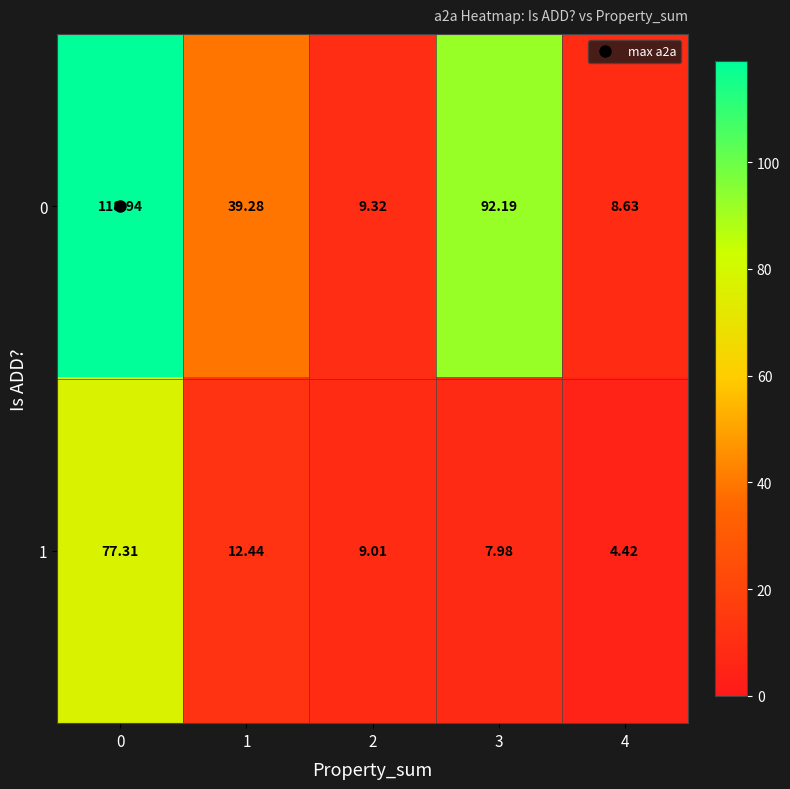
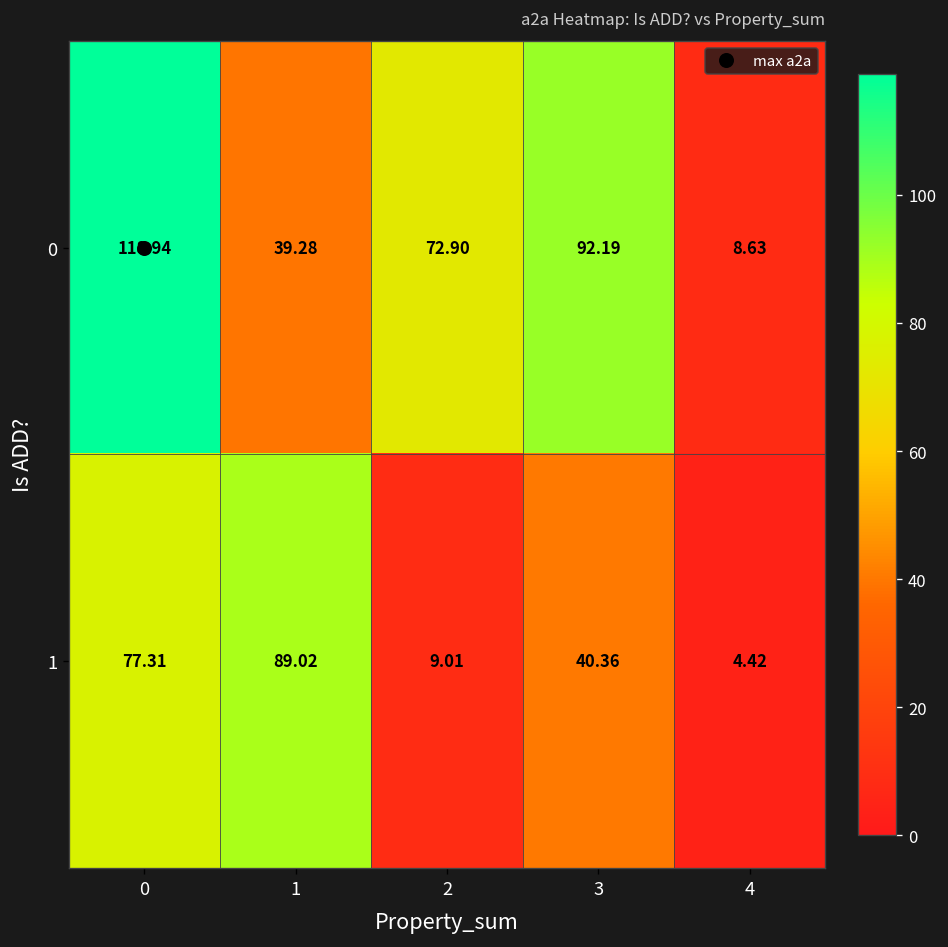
  {
    "0": {
      "1": 39.28,
-     "2": 9.32,
+     "2": 72.90,
      "3": 92.19,
      "4": 8.63
    },
    "1": {
      "0": 77.31,
-     "1": 12.44,
+     "1": 89.02,
      "2": 9.01,
-     "3": 7.98,
+     "3": 40.36,
      "4": 4.42
    }
  }
